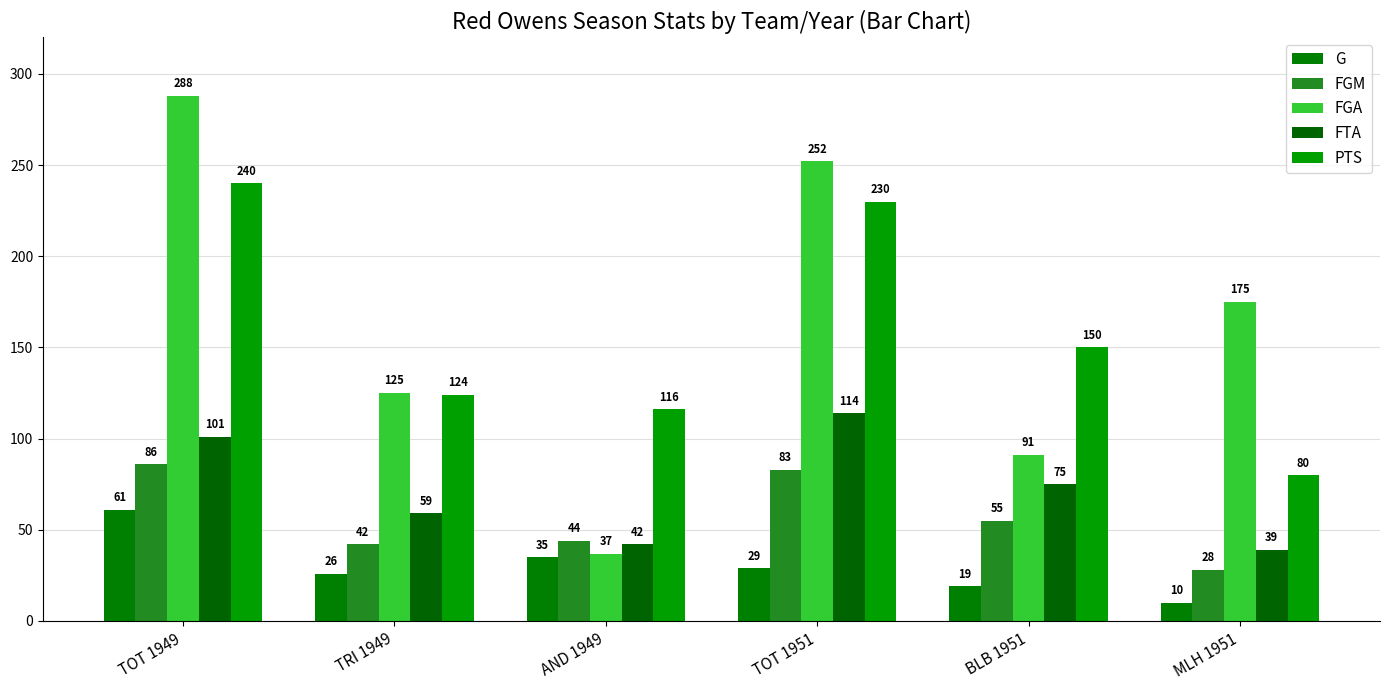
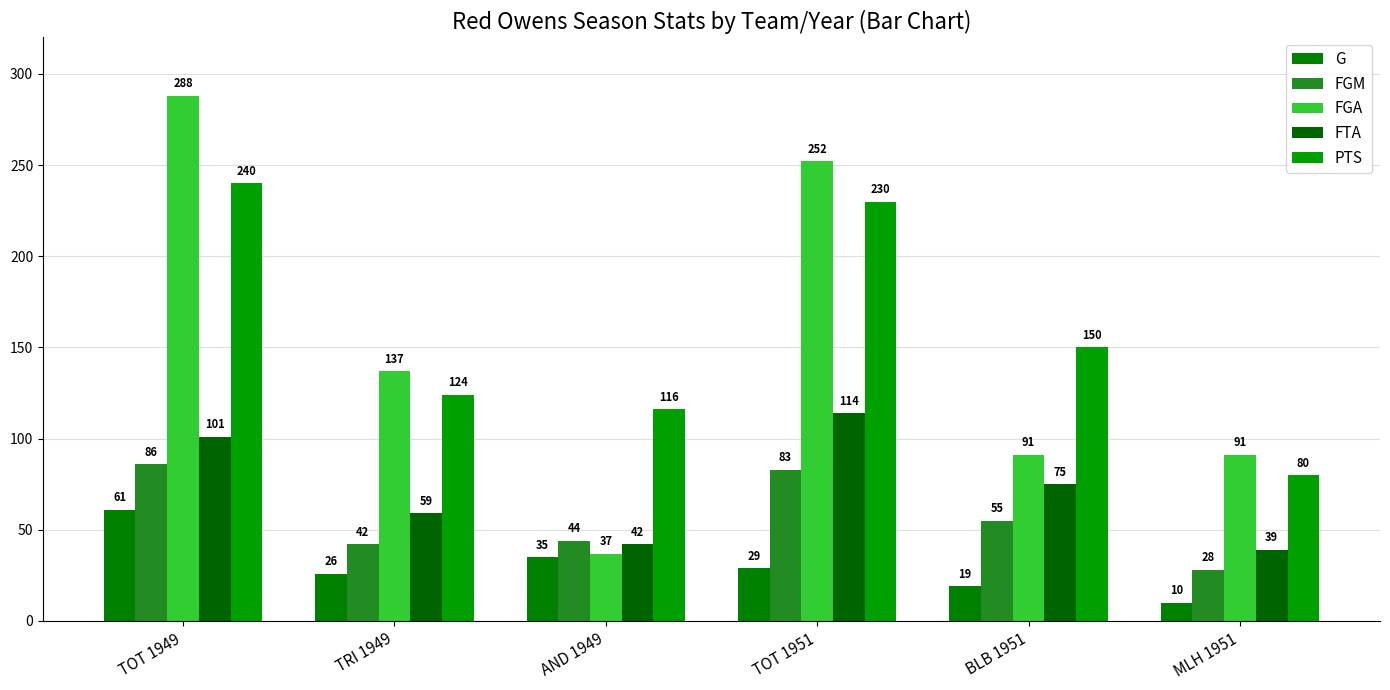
  {
    "FGA": {
      "TOT 1949": 288,
-     "TRI 1949": 125,
+     "TRI 1949": 137,
      "AND 1949": 37,
      "TOT 1951": 252,
      "BLB 1951": 91,
-     "MLH 1951": 175
+     "MLH 1951": 91
    }
  }
